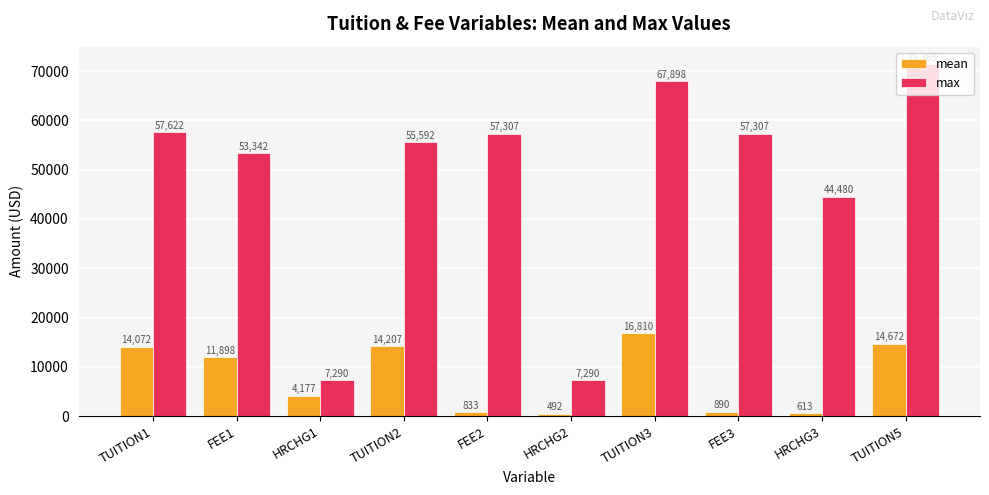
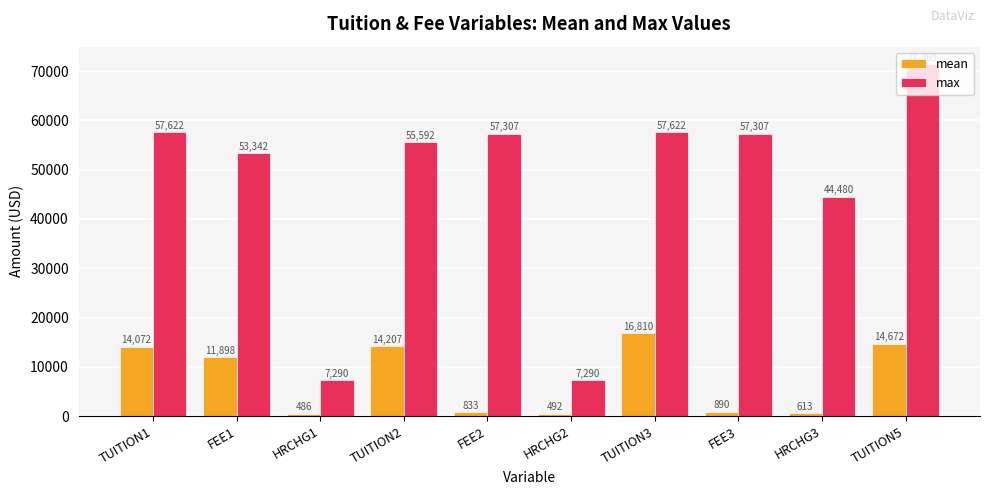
  {
    "mean": {
      "TUITION1": "14,072",
      "FEE1": "11,898",
-     "HRCHG1": "4,177",
+     "HRCHG1": "486",
      "TUITION2": "14,207",
      "FEE2": "833",
      "HRCHG2": "492",
      "TUITION3": "16,810",
      "FEE3": "890",
      "HRCHG3": "613",
      "TUITION5": "14,672"
    },
    "max": {
      "TUITION1": "57,622",
      "FEE1": "53,342",
      "HRCHG1": "7,290",
      "TUITION2": "55,592",
      "FEE2": "57,307",
      "HRCHG2": "7,290",
-     "TUITION3": "67,898",
+     "TUITION3": "57,622",
      "FEE3": "57,307",
      "HRCHG3": "44,480"
    }
  }
